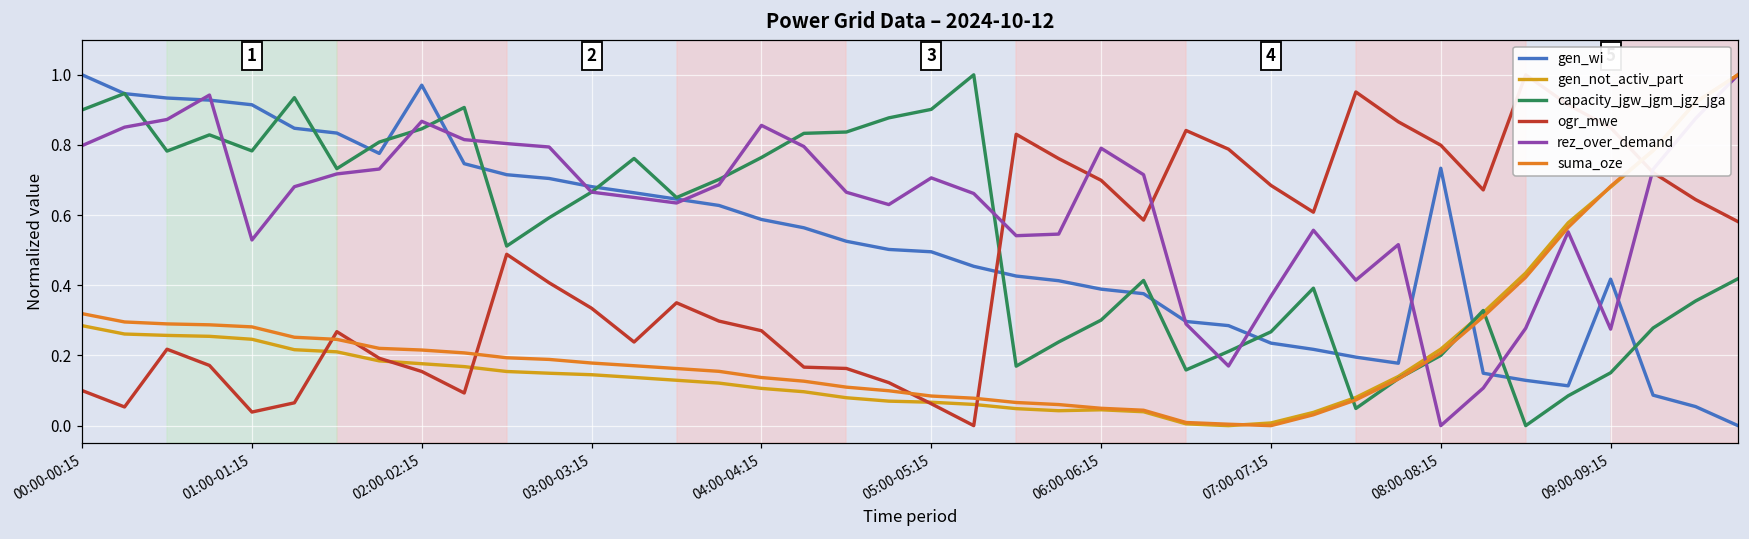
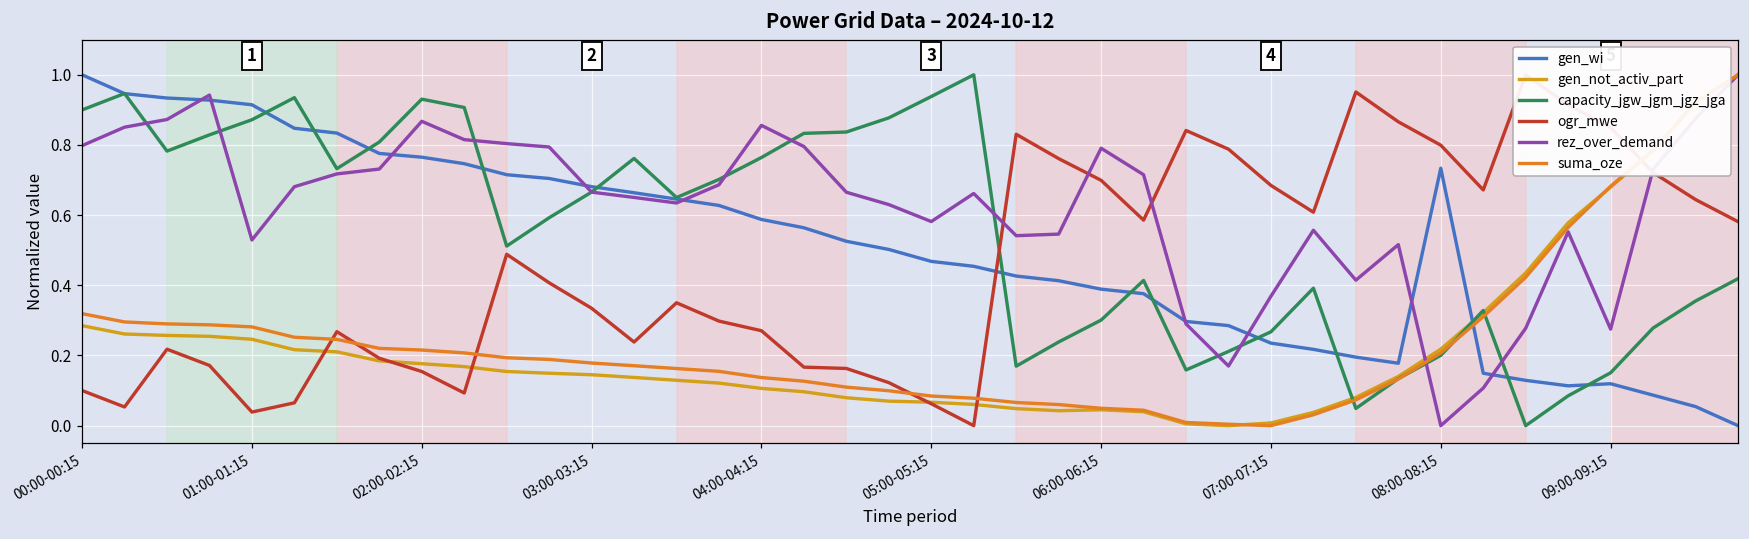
  {
    "gen_wi": {
      "00:00-00:15": 1.00,
      "01:00-01:15": 0.91,
-     "02:00-02:15": 0.97,
+     "02:00-02:15": 0.77,
      "03:00-03:15": 0.68,
      "04:00-04:15": 0.59,
-     "05:00-05:15": 0.50,
+     "05:00-05:15": 0.47,
      "06:00-06:15": 0.39,
      "07:00-07:15": 0.24,
      "08:00-08:15": 0.73,
-     "09:00-09:15": 0.42
+     "09:00-09:15": 0.12
    },
    "capacity_jgw_jgm_jgz_jga": {
      "00:00-00:15": 0.90,
-     "01:00-01:15": 0.78,
-     "02:00-02:15": 0.85,
+     "01:00-01:15": 0.87,
+     "02:00-02:15": 0.93,
      "04:00-04:15": 0.76,
-     "05:00-05:15": 0.90,
+     "05:00-05:15": 0.94,
      "06:00-06:15": 0.30,
      "07:00-07:15": 0.27,
      "09:00-09:15": 0.15
    },
    "ogr_mwe": {
      "00:00-00:15": 0.10,
      "01:00-01:15": 0.04,
      "02:00-02:15": 0.15,
      "03:00-03:15": 0.33,
      "04:00-04:15": 0.27,
      "06:00-06:15": 0.70,
      "07:00-07:15": 0.68,
      "08:00-08:15": 0.80
    },
    "rez_over_demand": {
      "00:00-00:15": 0.80,
      "01:00-01:15": 0.53,
      "02:00-02:15": 0.87,
      "04:00-04:15": 0.86,
-     "05:00-05:15": 0.71,
+     "05:00-05:15": 0.58,
      "06:00-06:15": 0.79,
      "07:00-07:15": 0.37,
      "08:00-08:15": 0.00,
      "09:00-09:15": 0.28
    }
  }
